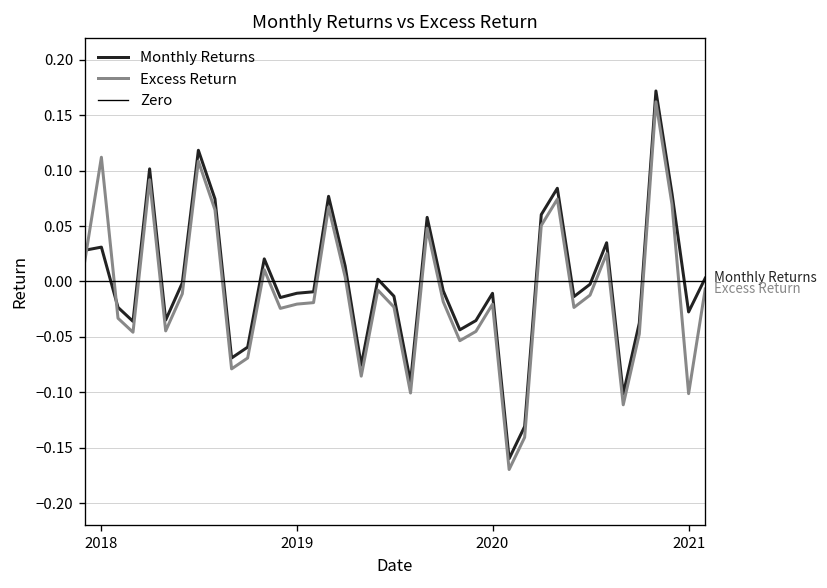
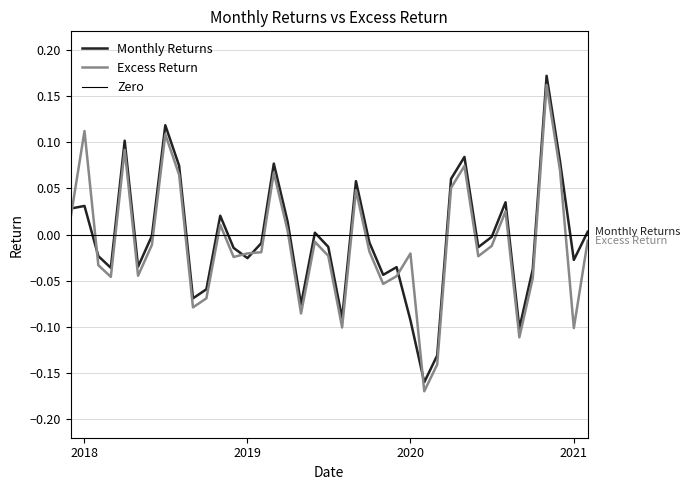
  {
    "Monthly Returns": {
      "2018": 0.03,
-     "2019": -0.01,
-     "2020": -0.01,
+     "2019": -0.03,
+     "2020": -0.09,
      "2021": -0.03
    },
    "Excess Return": {
      "2018": 0.11,
      "2019": -0.02,
      "2020": -0.02,
      "2021": -0.10
    }
  }
